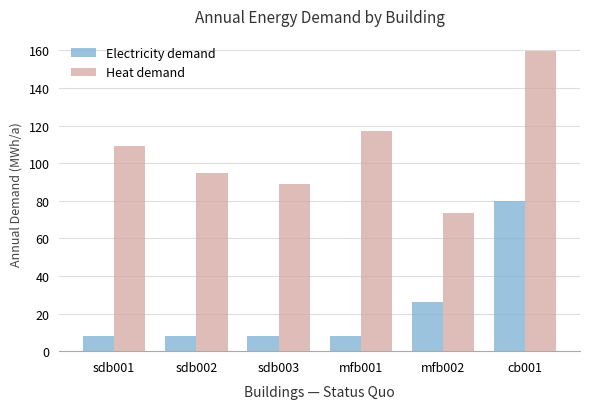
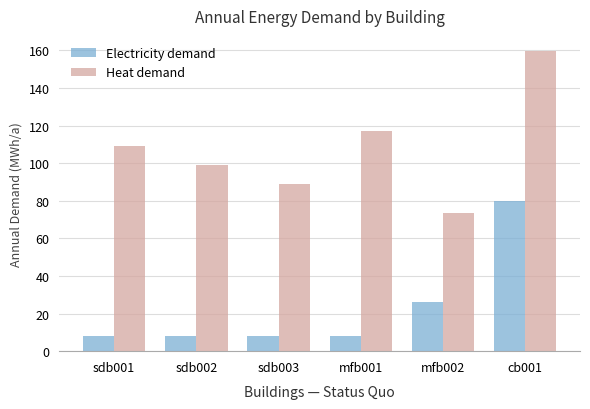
  {
    "Electricity demand": {
      "sdb001": 8,
      "sdb002": 8,
      "sdb003": 8,
      "mfb001": 8,
      "mfb002": 26,
      "cb001": 80
    },
    "Heat demand": {
      "sdb001": 109,
-     "sdb002": 95,
+     "sdb002": 99,
      "sdb003": 89,
      "mfb001": 117,
      "mfb002": 74,
      "cb001": 160
    }
  }
